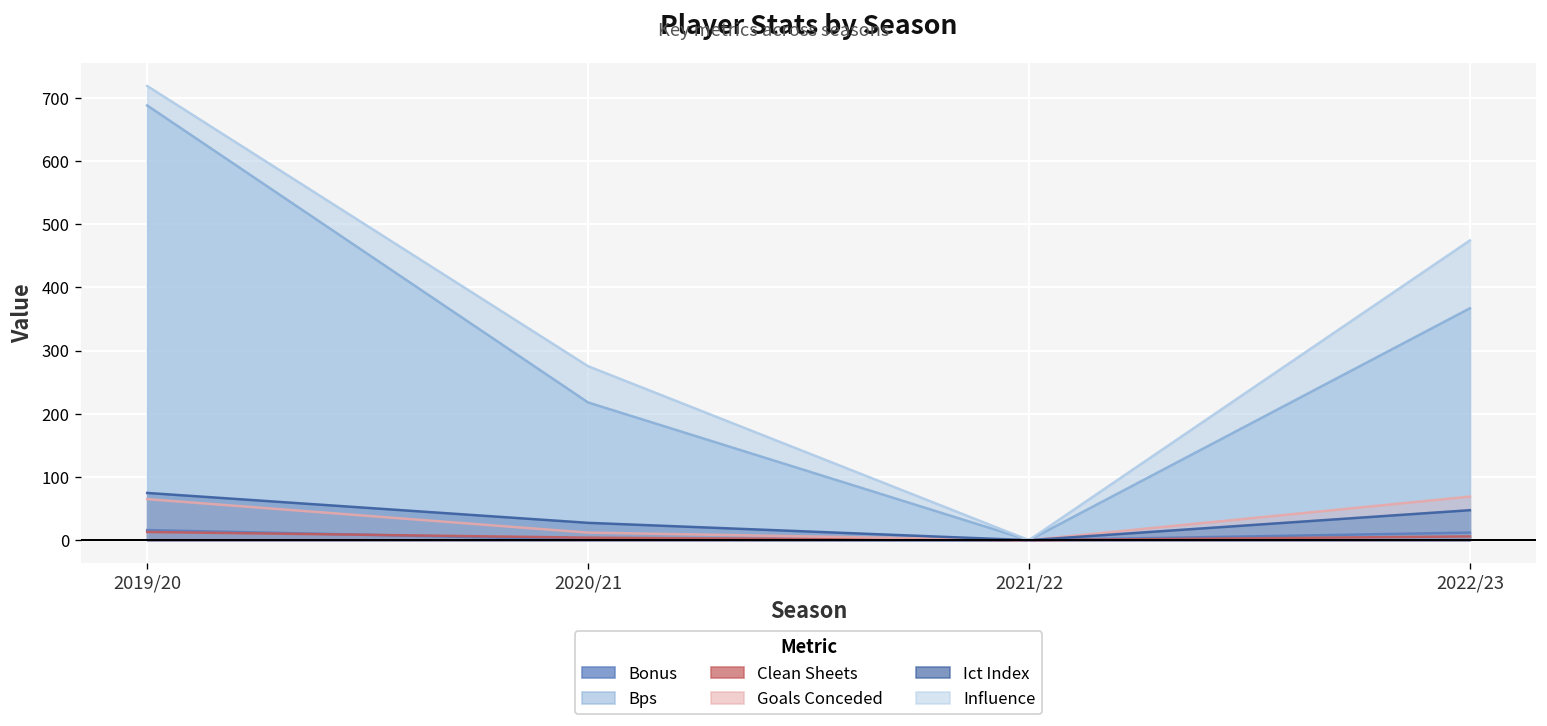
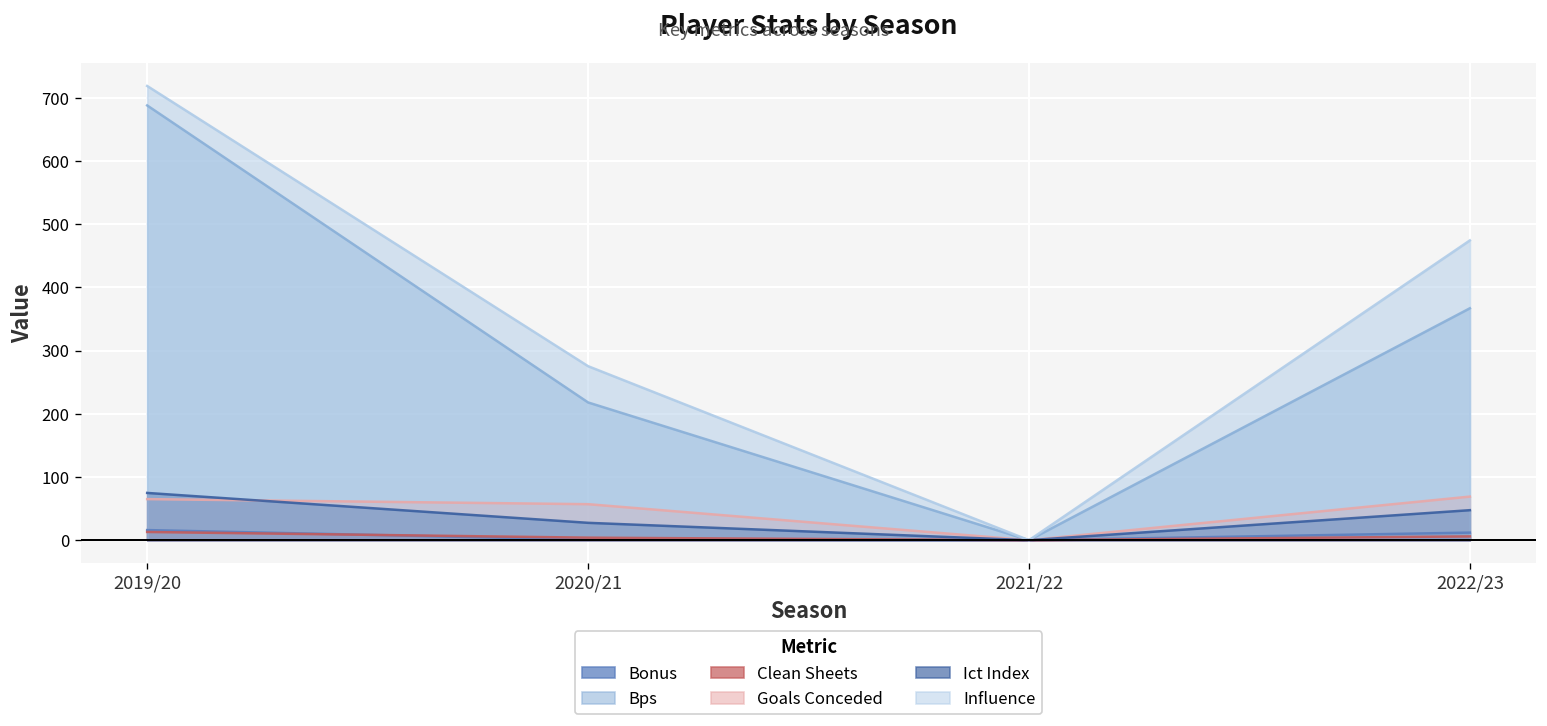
  {
    "Clean Sheets": {
      "2022/23": 10
    },
    "Goals Conceded": {
      "2019/20": 70,
-     "2020/21": 10,
+     "2020/21": 60,
      "2022/23": 70
    }
  }
